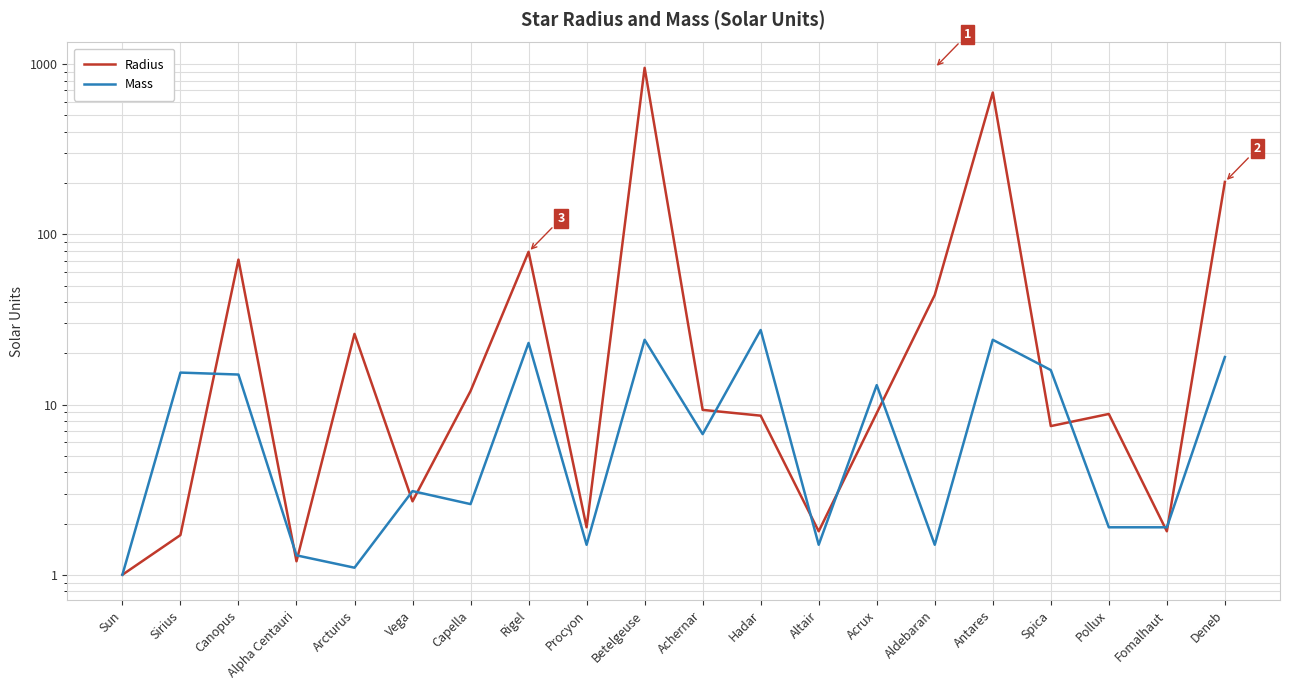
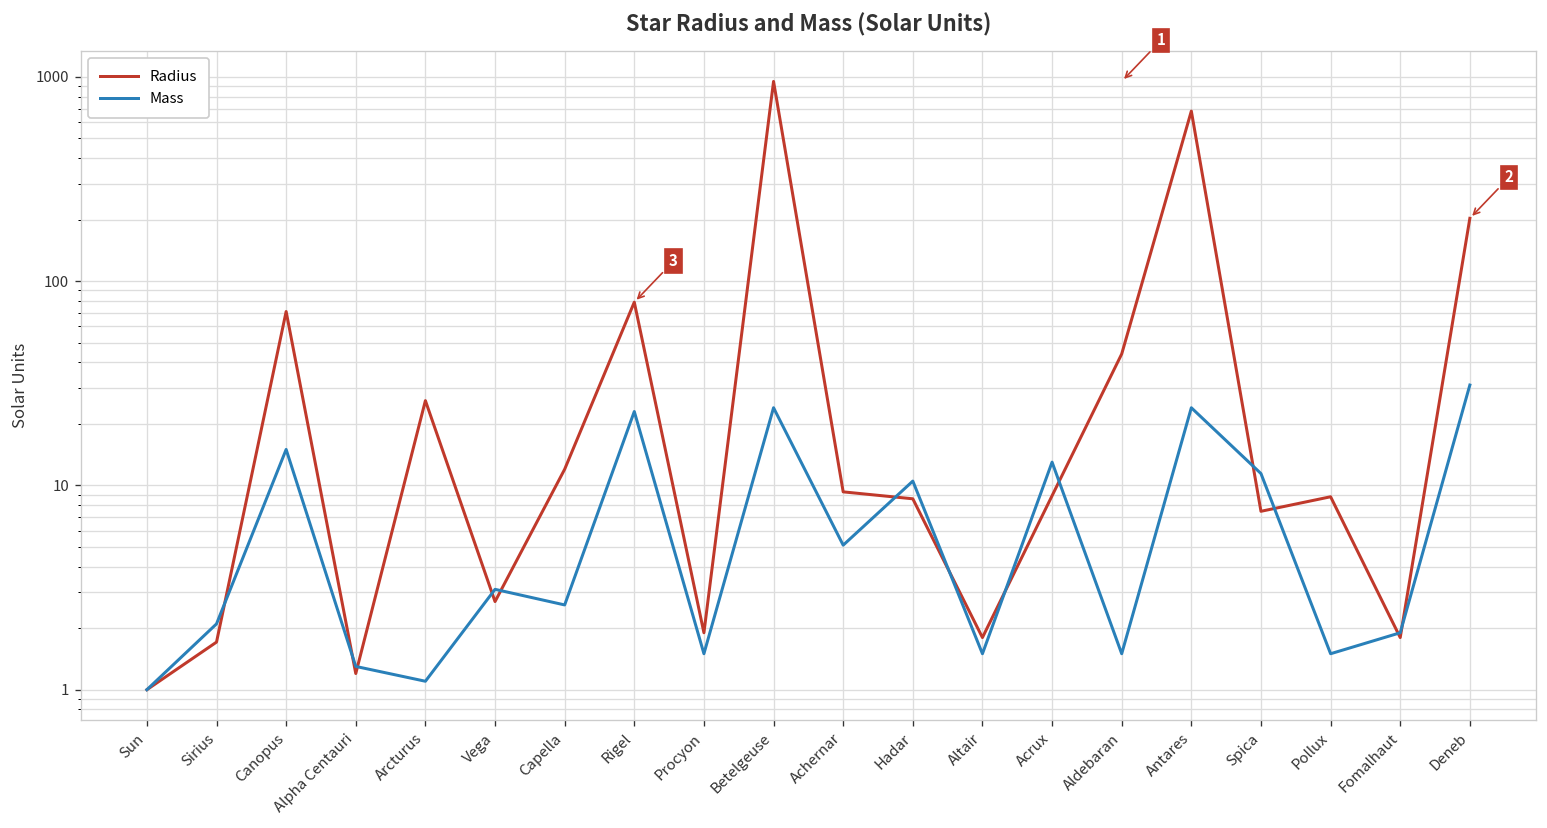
  {
    "Radius": {
      "Sirius": 1.7,
      "Canopus": 71,
      "Alpha Centauri": 1.2,
      "Arcturus": 26,
      "Vega": 2.7,
      "Capella": 12,
      "Rigel": 80,
      "Procyon": 1.9,
      "Betelgeuse": 1000,
      "Achernar": 9,
      "Hadar": 9,
      "Altair": 1.8,
      "Acrux": 9,
      "Aldebaran": 44,
      "Antares": 680,
      "Spica": 7,
      "Pollux": 9,
      "Fomalhaut": 1.8,
      "Deneb": 200
    },
    "Mass": {
-     "Sirius": 15,
+     "Sirius": 2.1,
      "Canopus": 15,
      "Alpha Centauri": 1.3,
      "Arcturus": 1.1,
      "Vega": 3.1,
      "Capella": 2.6,
      "Rigel": 23,
      "Procyon": 1.5,
      "Betelgeuse": 24,
-     "Achernar": 6.7,
-     "Hadar": 27,
+     "Achernar": 5.1,
+     "Hadar": 11,
      "Altair": 1.5,
      "Acrux": 13,
      "Aldebaran": 1.5,
      "Antares": 24,
-     "Spica": 16,
-     "Pollux": 1.9,
+     "Spica": 11,
+     "Pollux": 1.5,
      "Fomalhaut": 1.9,
-     "Deneb": 19
+     "Deneb": 31
    }
  }
